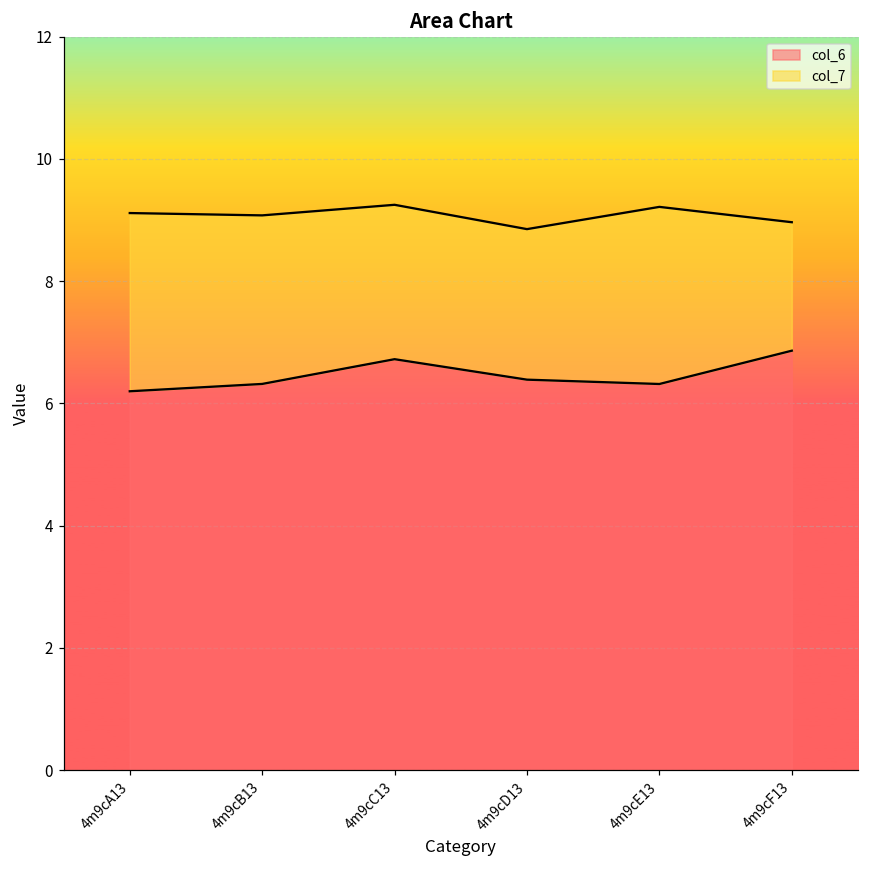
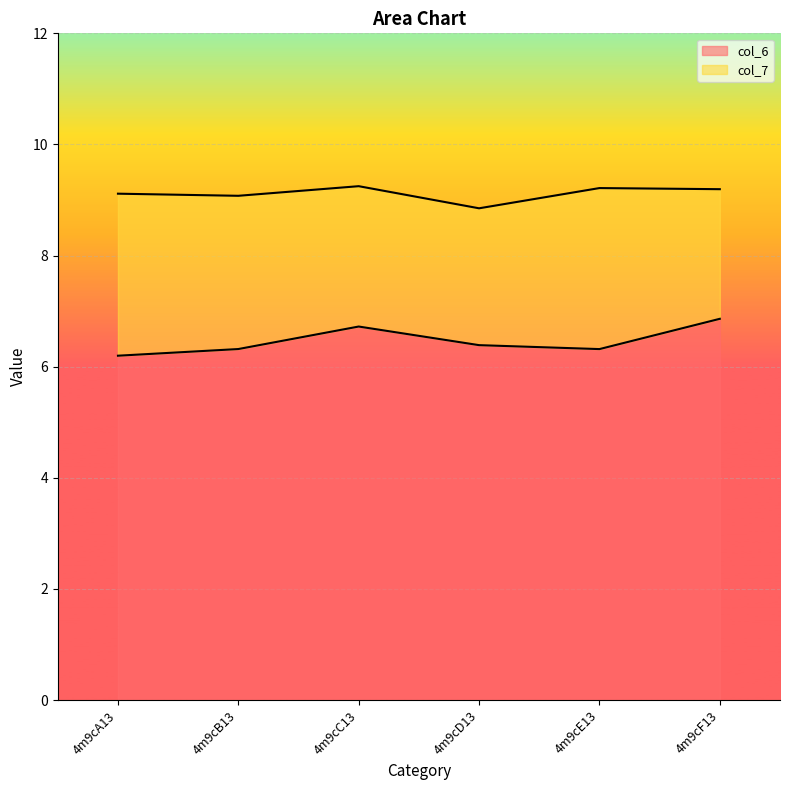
  {
    "col_6": {
      "4m9cA13": 6.2,
      "4m9cB13": 6.3,
      "4m9cC13": 6.7,
      "4m9cD13": 6.4,
      "4m9cE13": 6.3,
      "4m9cF13": 6.9
    },
    "col_7": {
      "4m9cA13": 9.1,
      "4m9cB13": 9.1,
      "4m9cC13": 9.2,
      "4m9cD13": 8.9,
      "4m9cE13": 9.2,
-     "4m9cF13": 9.0
+     "4m9cF13": 9.2
    }
  }
